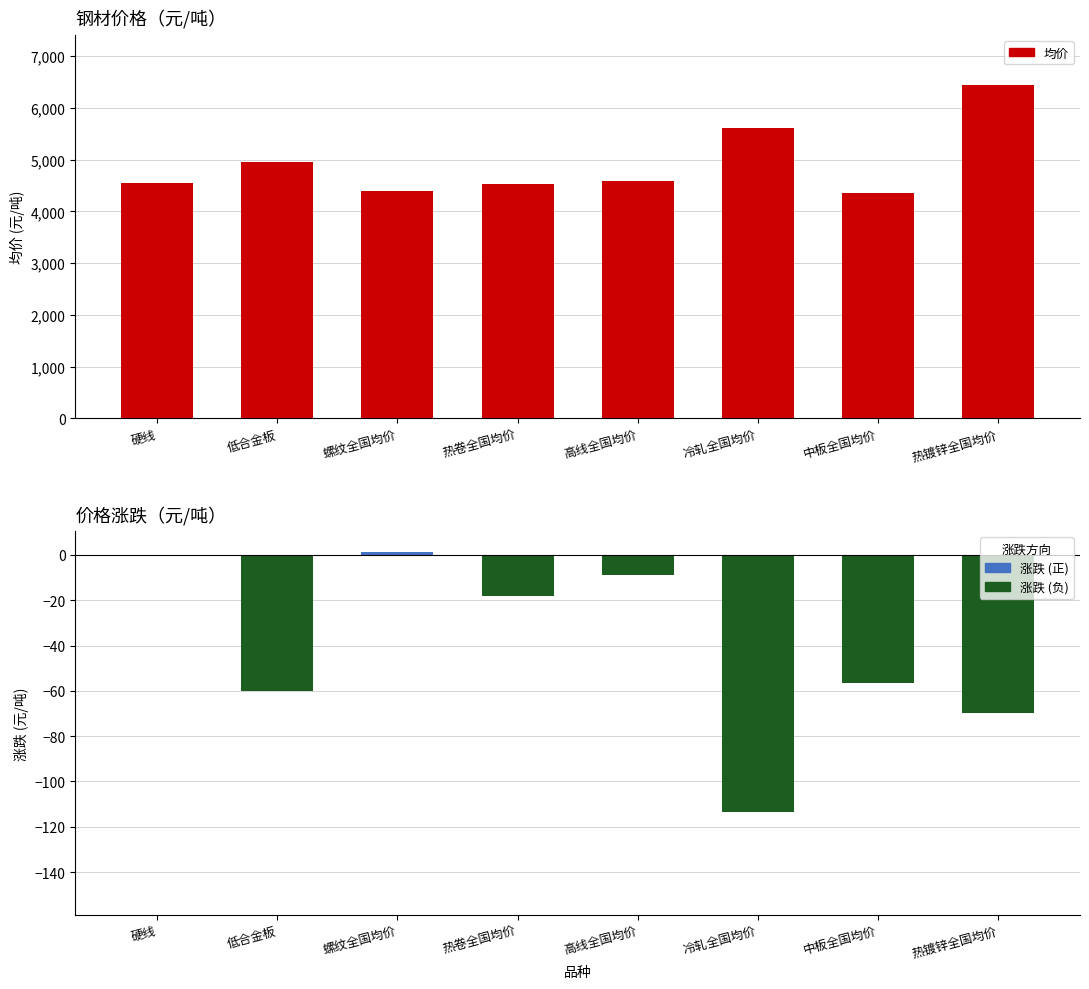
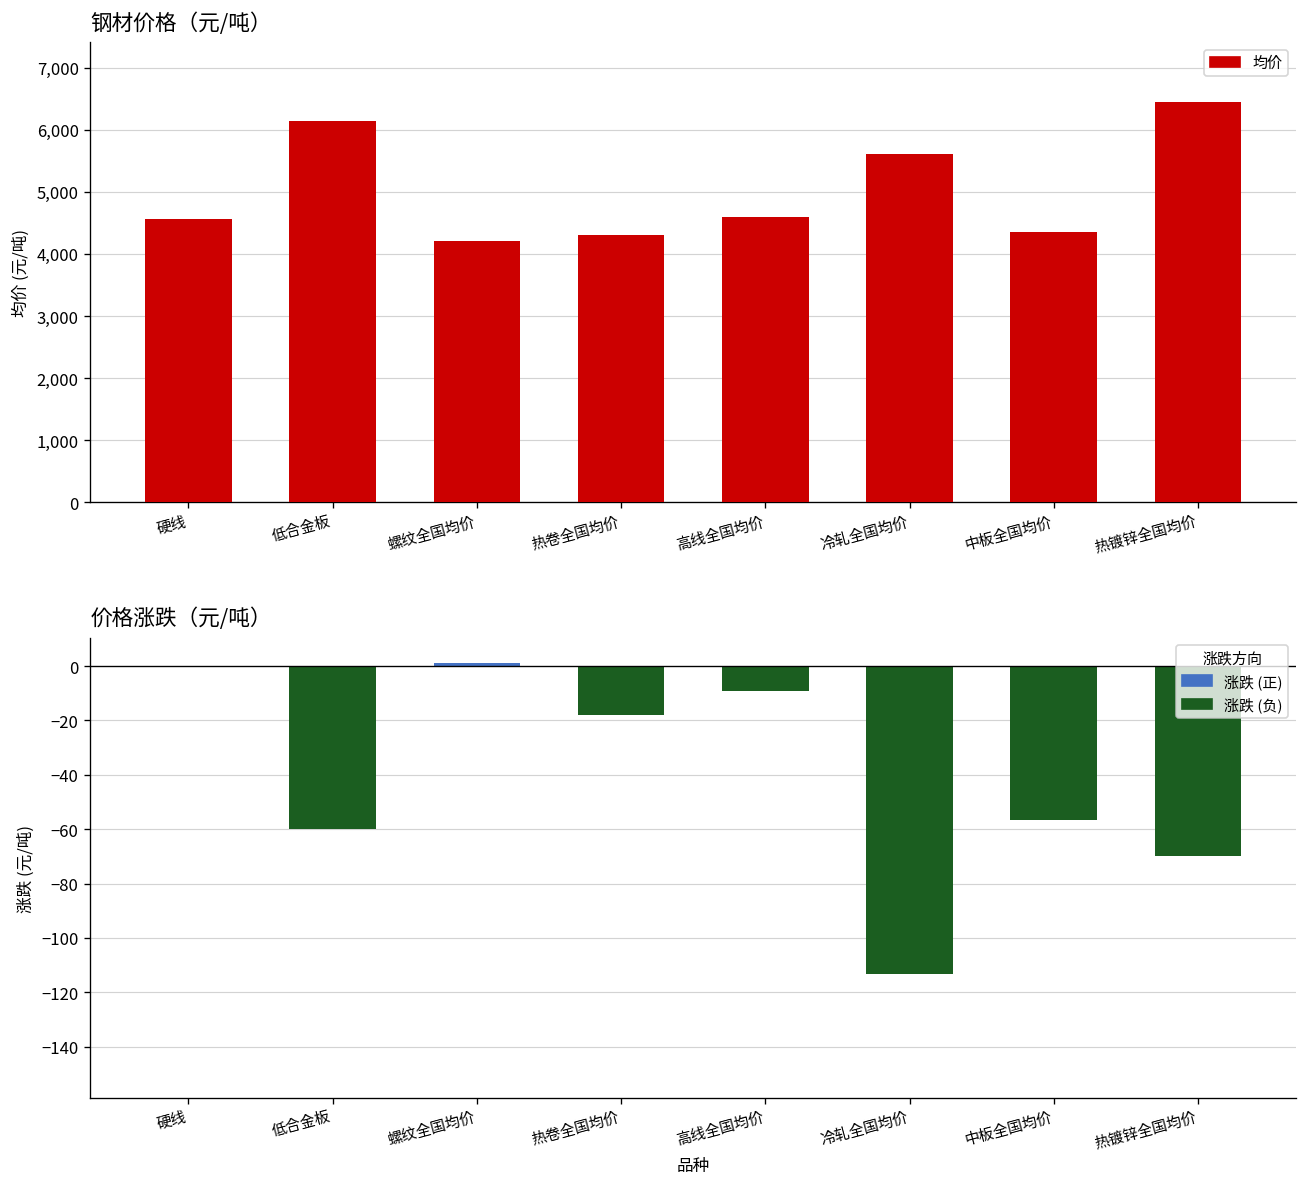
  {
    "钢材价格（元/吨）": {
      "硬线": "4,600",
-     "低合金板": "5,000",
-     "螺纹全国均价": "4,400",
-     "热卷全国均价": "4,500",
+     "低合金板": "6,100",
+     "螺纹全国均价": "4,200",
+     "热卷全国均价": "4,300",
      "高线全国均价": "4,600",
      "冷轧全国均价": "5,600",
      "中板全国均价": "4,400",
      "热镀锌全国均价": "6,400"
    }
  }
